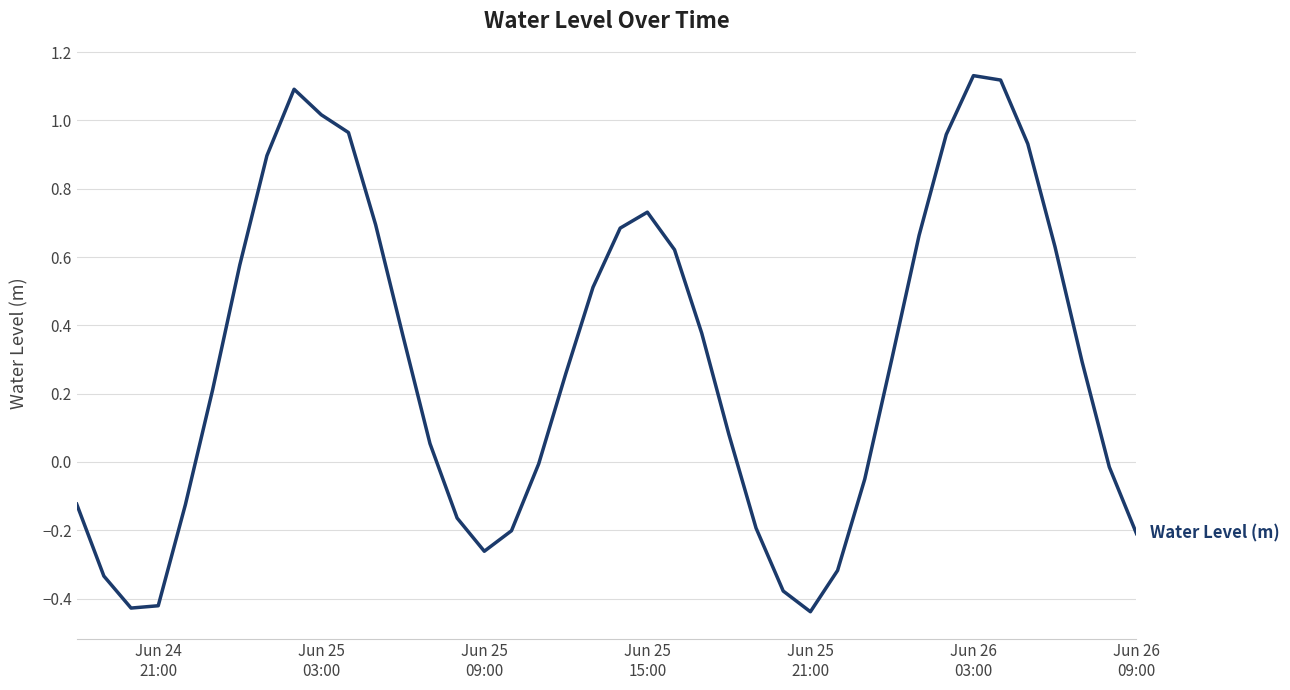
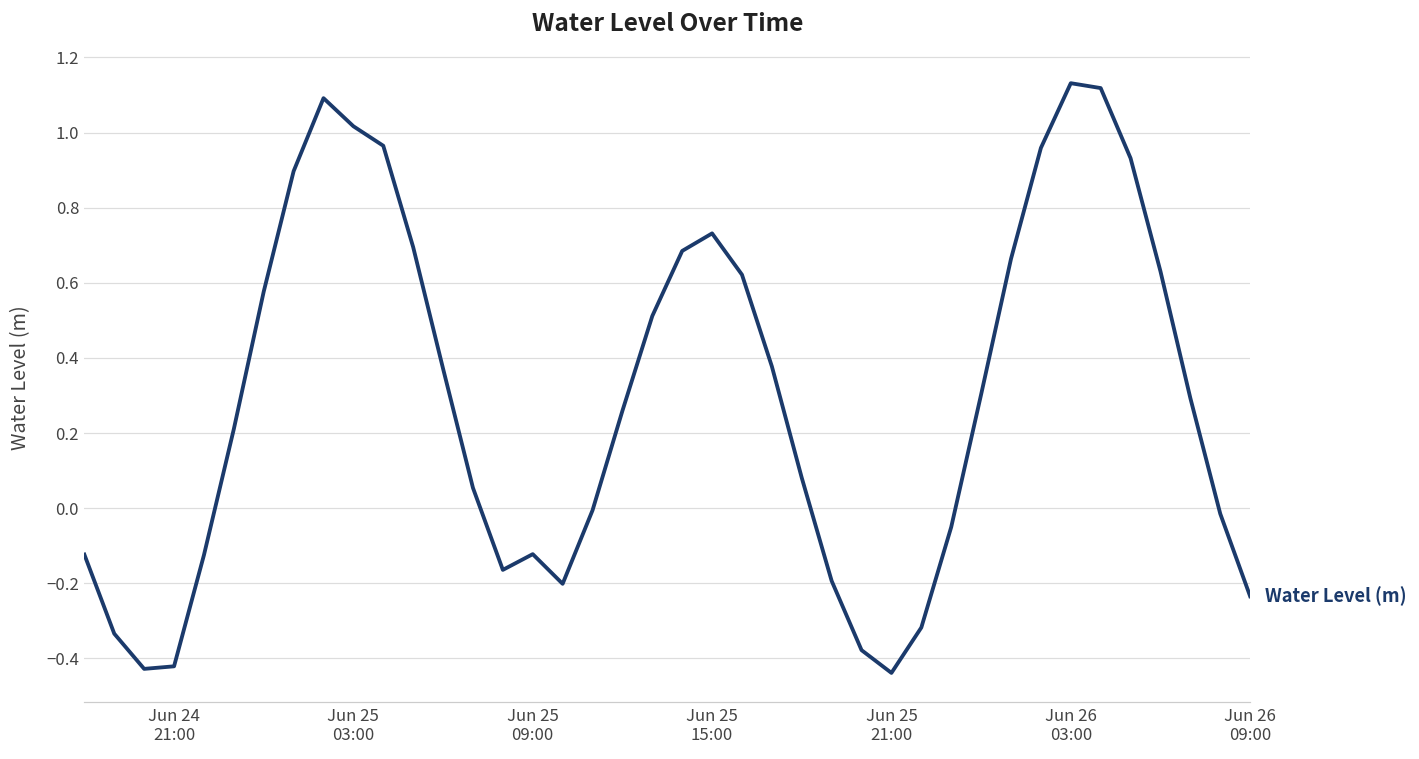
  {
    "Jun 24 21:00": -0.42,
    "Jun 25 03:00": 1.02,
-   "Jun 25 09:00": -0.26,
+   "Jun 25 09:00": -0.12,
    "Jun 25 15:00": 0.73,
    "Jun 25 21:00": -0.44,
    "Jun 26 03:00": 1.13,
-   "Jun 26 09:00": -0.21
+   "Jun 26 09:00": -0.23
  }
